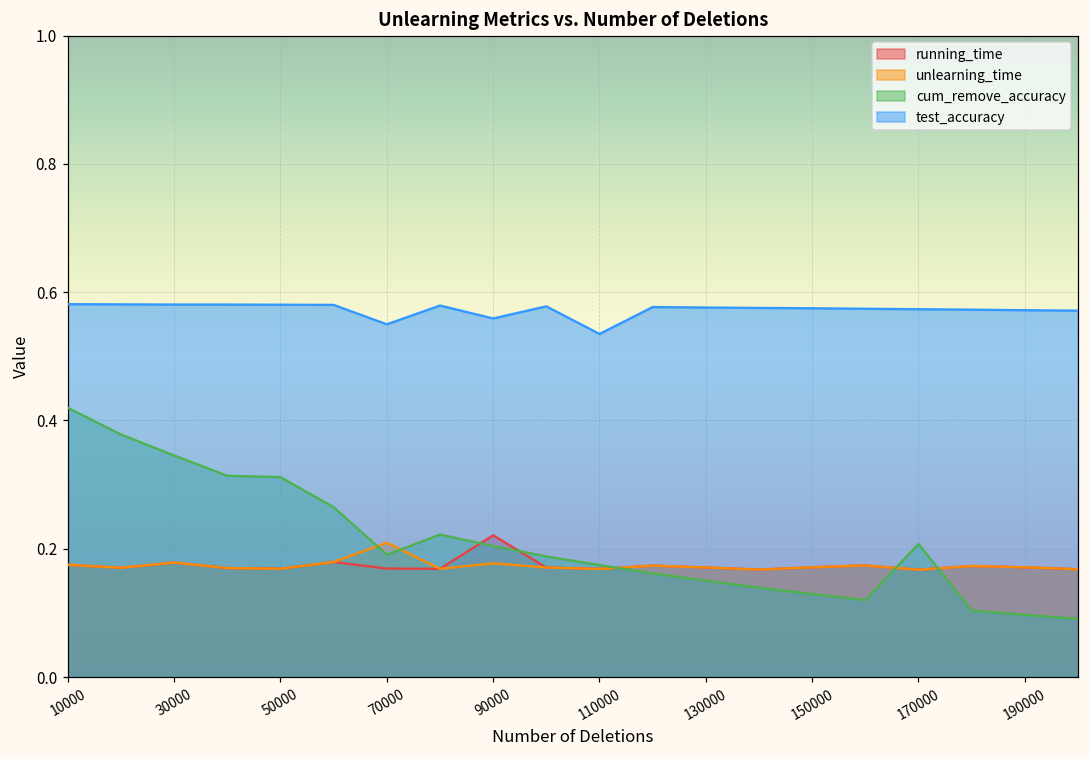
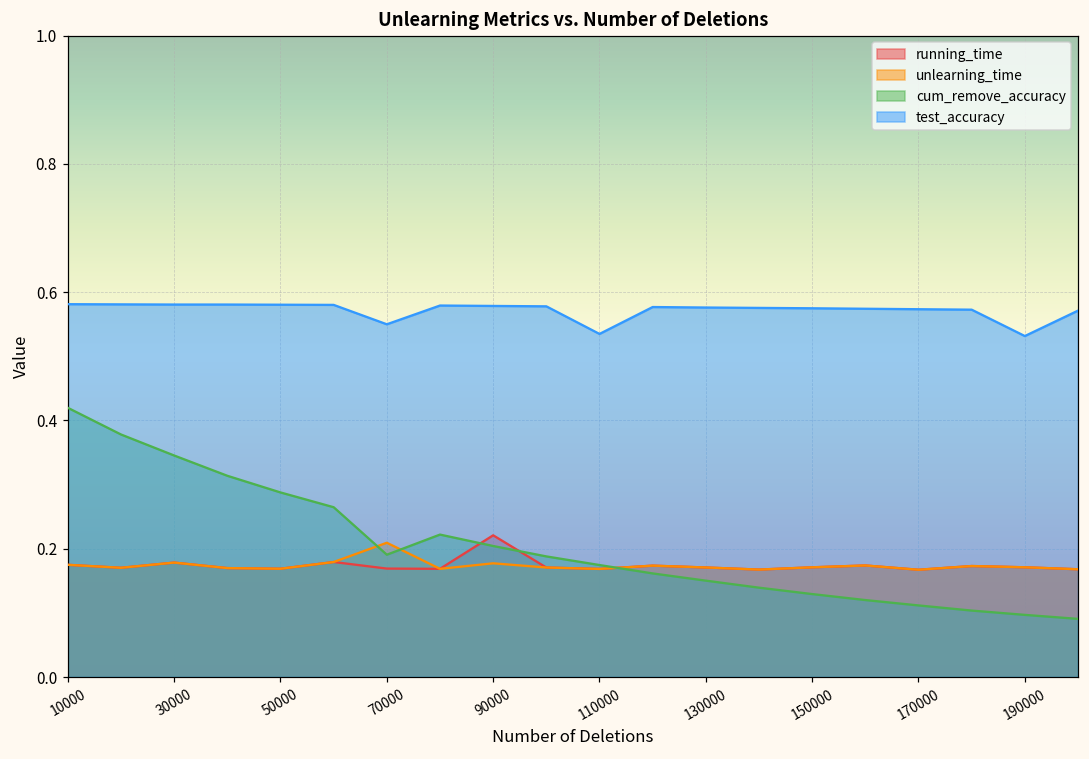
  {
    "running_time": {
      "70000": 0.17,
      "90000": 0.22
    },
    "unlearning_time": {
      "70000": 0.21,
      "90000": 0.18
    },
    "cum_remove_accuracy": {
      "10000": 0.42,
      "30000": 0.35,
-     "50000": 0.31,
+     "50000": 0.29,
      "70000": 0.19,
      "90000": 0.20,
      "110000": 0.17,
      "130000": 0.15,
      "150000": 0.13,
-     "170000": 0.21,
+     "170000": 0.11,
      "190000": 0.10
    },
    "test_accuracy": {
      "10000": 0.58,
      "30000": 0.58,
      "50000": 0.58,
      "70000": 0.55,
-     "90000": 0.56,
+     "90000": 0.58,
      "110000": 0.53,
      "130000": 0.58,
      "150000": 0.57,
      "170000": 0.57,
-     "190000": 0.57
+     "190000": 0.53
    }
  }
